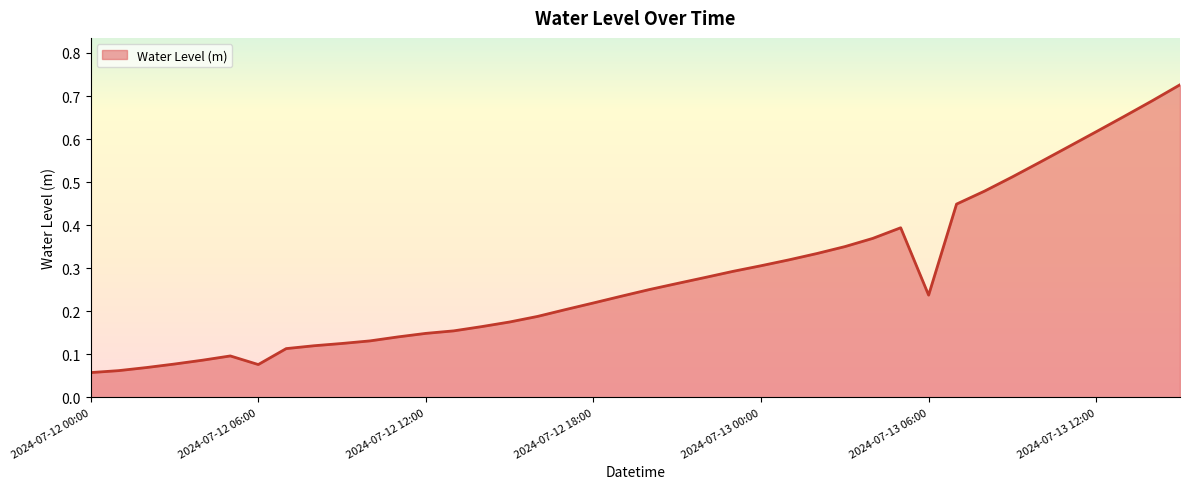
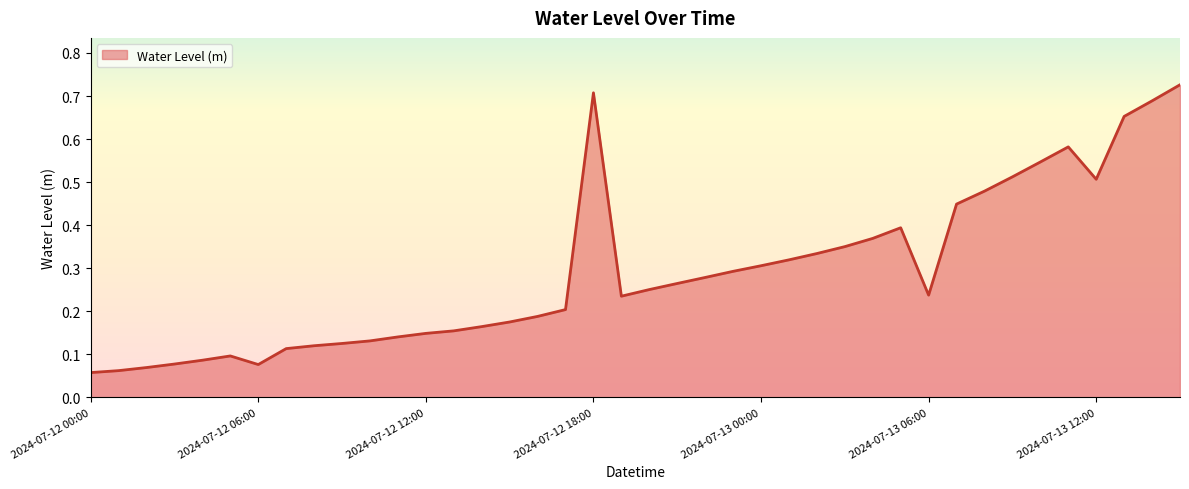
  {
    "2024-07-12 00:00": 0.06,
    "2024-07-12 06:00": 0.08,
    "2024-07-12 12:00": 0.15,
-   "2024-07-12 18:00": 0.22,
+   "2024-07-12 18:00": 0.71,
    "2024-07-13 00:00": 0.31,
    "2024-07-13 06:00": 0.24,
-   "2024-07-13 12:00": 0.62
+   "2024-07-13 12:00": 0.51
  }
